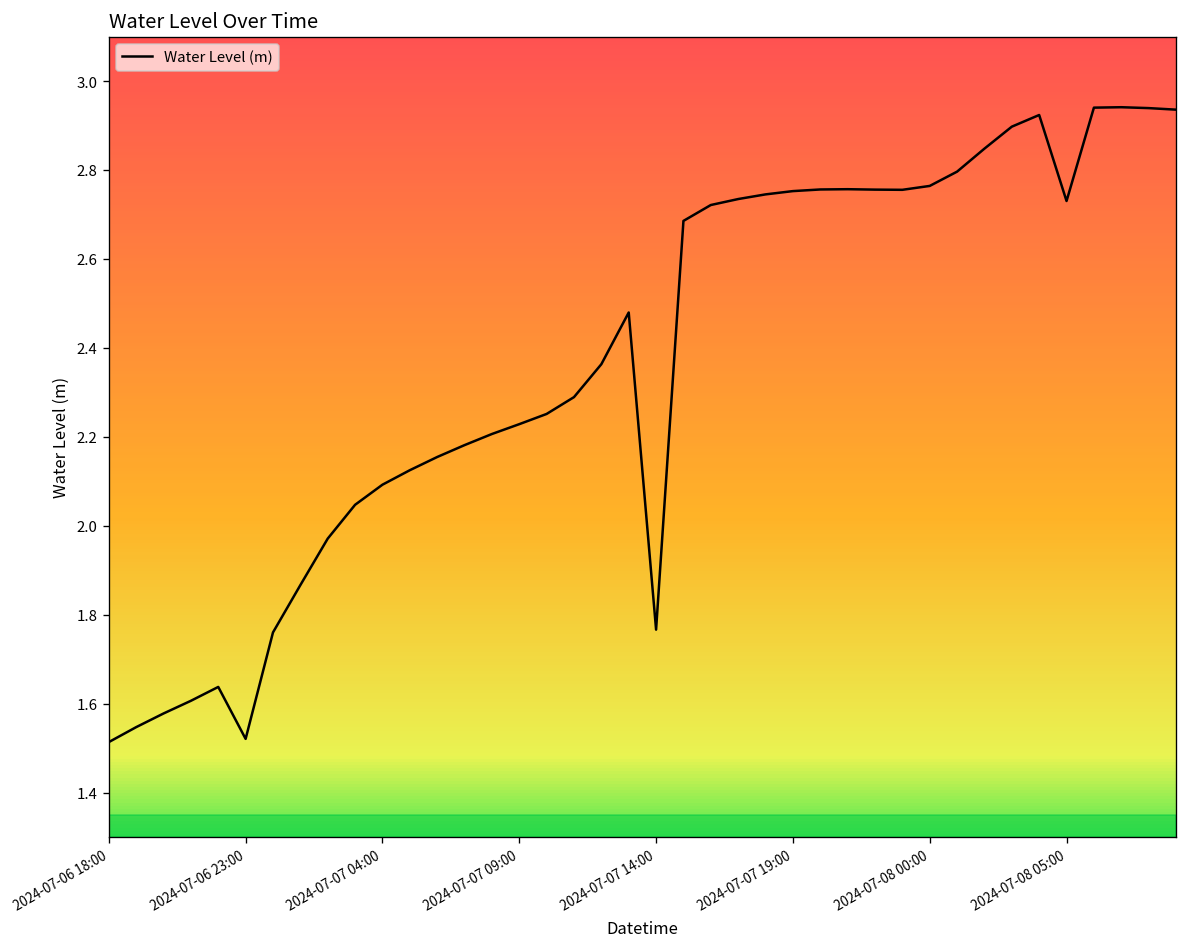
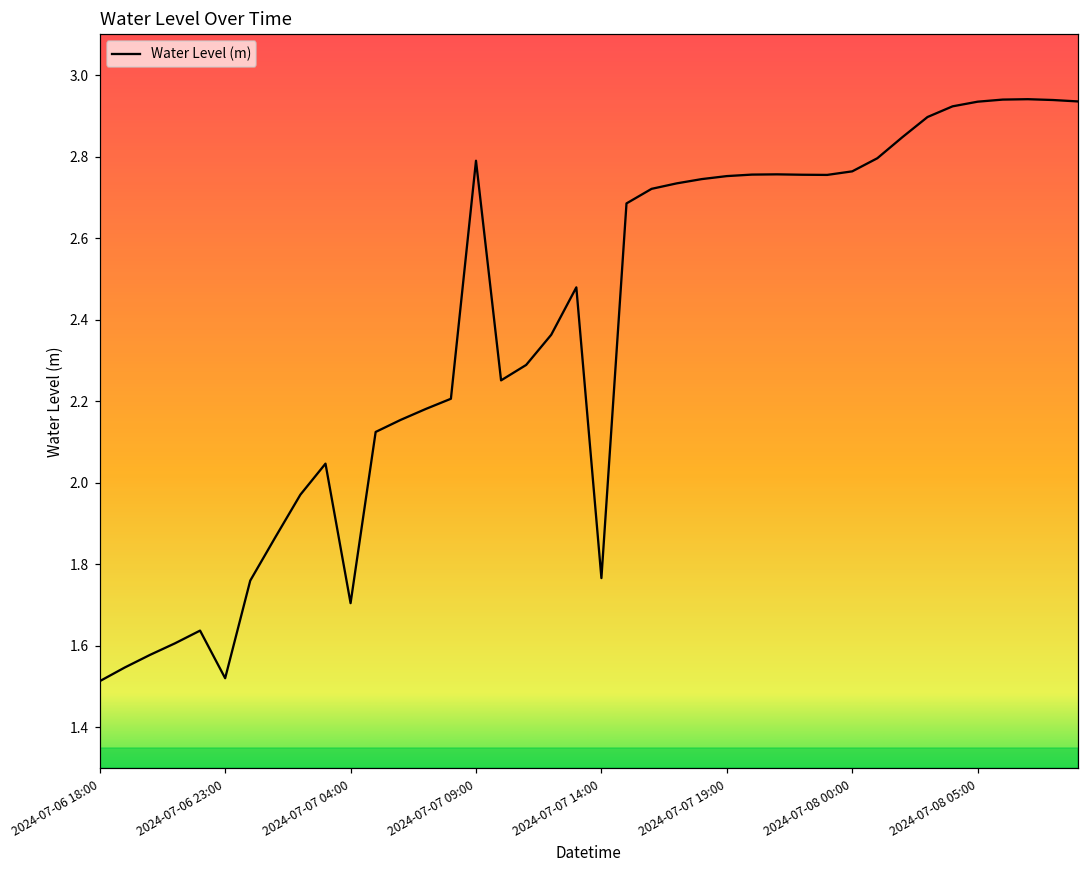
  {
    "2024-07-06 18:00": 1.51,
    "2024-07-06 23:00": 1.52,
-   "2024-07-07 04:00": 2.09,
-   "2024-07-07 09:00": 2.23,
+   "2024-07-07 04:00": 1.70,
+   "2024-07-07 09:00": 2.79,
    "2024-07-07 14:00": 1.77,
    "2024-07-07 19:00": 2.75,
    "2024-07-08 00:00": 2.76,
-   "2024-07-08 05:00": 2.73
+   "2024-07-08 05:00": 2.94
  }
